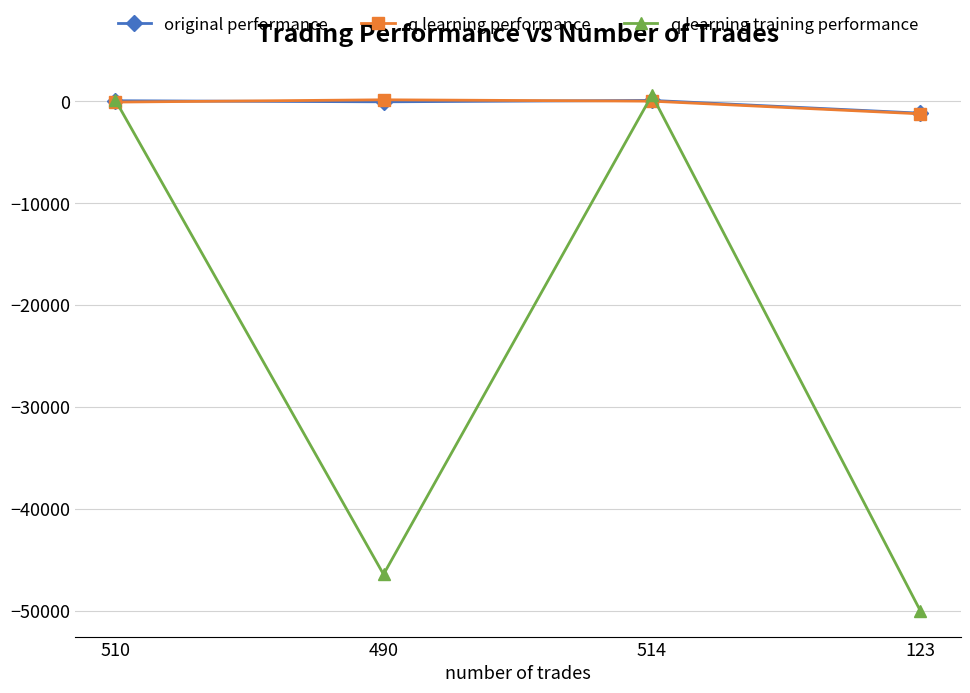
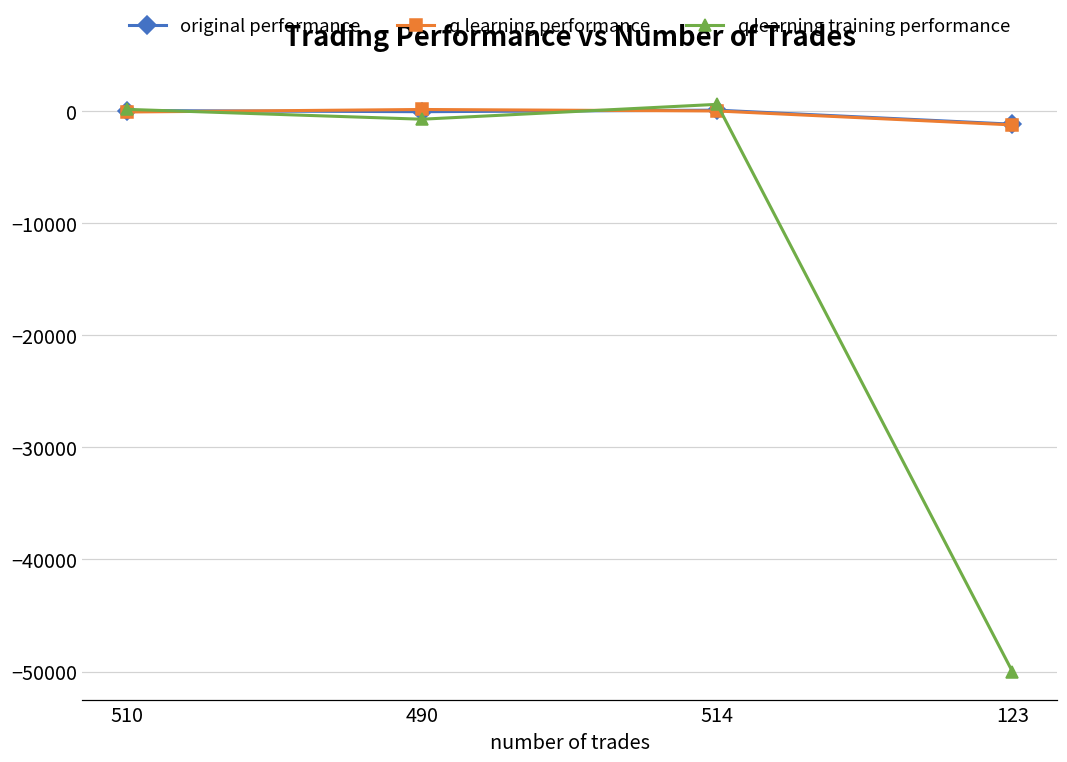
  {
    "q learning training performance": {
-     "490": -46400,
+     "490": -700,
      "514": 600,
      "123": -50000
    }
  }
